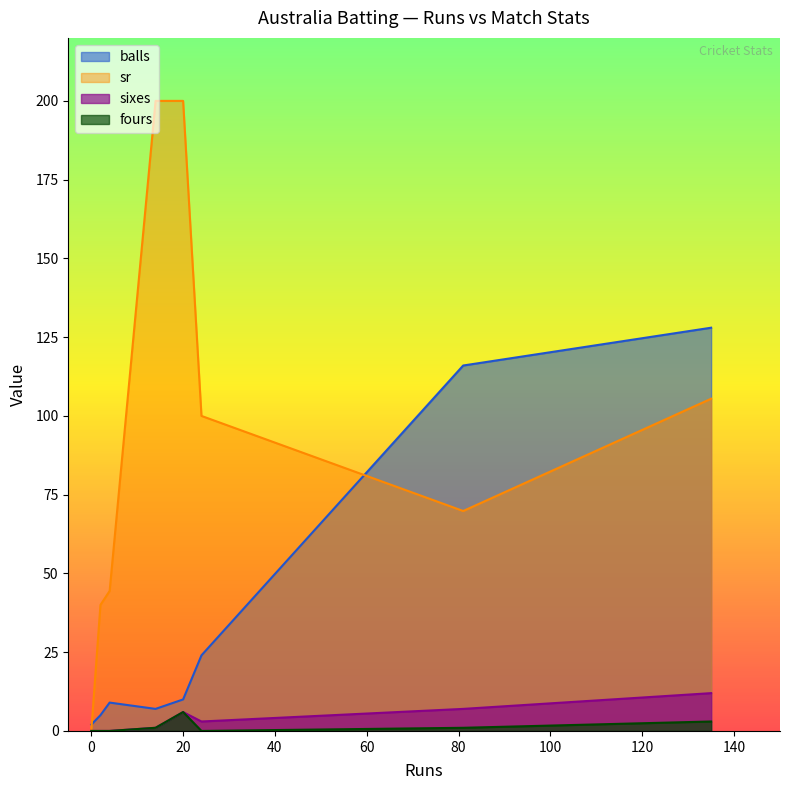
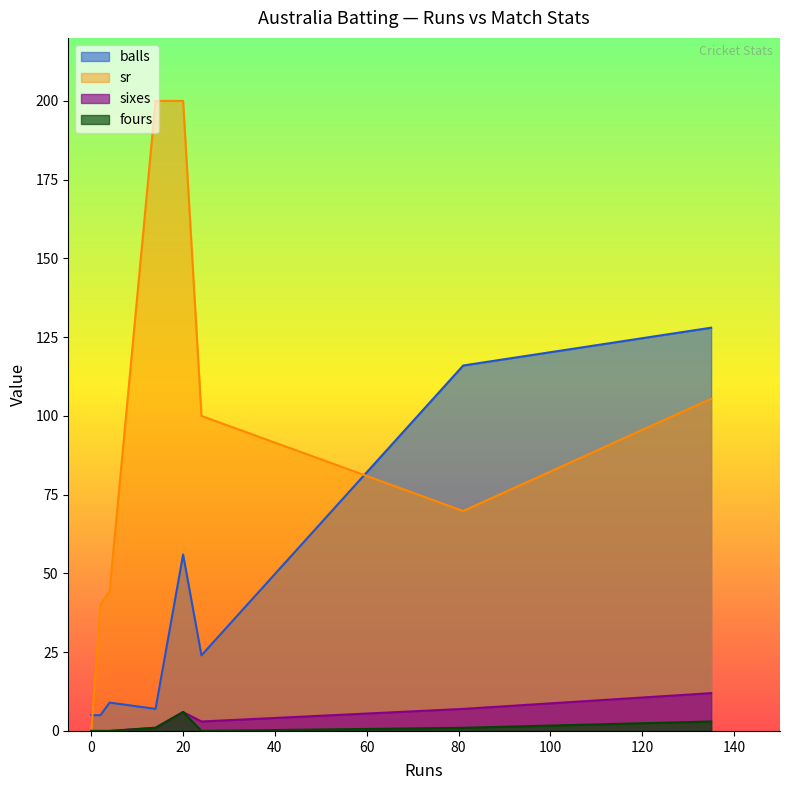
  {
    "balls": {
-     "0": 2,
-     "20": 10
+     "0": 5,
+     "20": 56
    },
    "sr": {
      "20": 200
    }
  }
